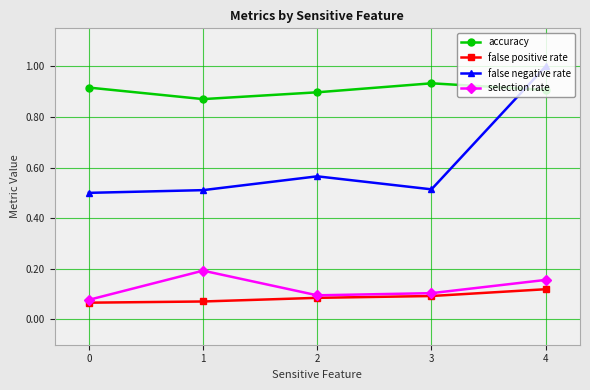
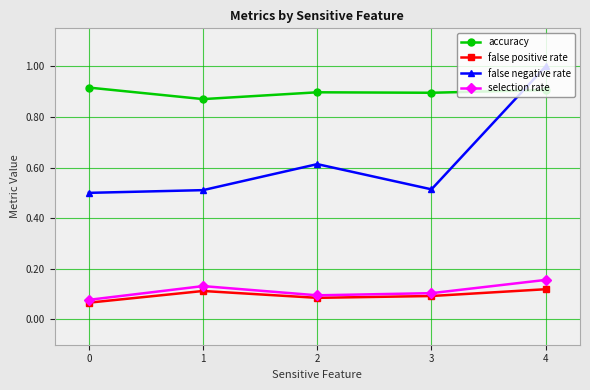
  {
    "accuracy": {
      "0": 0.92,
      "1": 0.87,
      "2": 0.90,
-     "3": 0.93
+     "3": 0.90
    },
    "false positive rate": {
      "0": 0.07,
-     "1": 0.07,
+     "1": 0.11,
      "3": 0.09,
      "4": 0.12
    },
    "false negative rate": {
      "0": 0.50,
      "1": 0.51,
-     "2": 0.57,
+     "2": 0.61,
      "3": 0.51
    },
    "selection rate": {
      "0": 0.08,
-     "1": 0.19,
+     "1": 0.13,
      "3": 0.10,
      "4": 0.16
    }
  }
